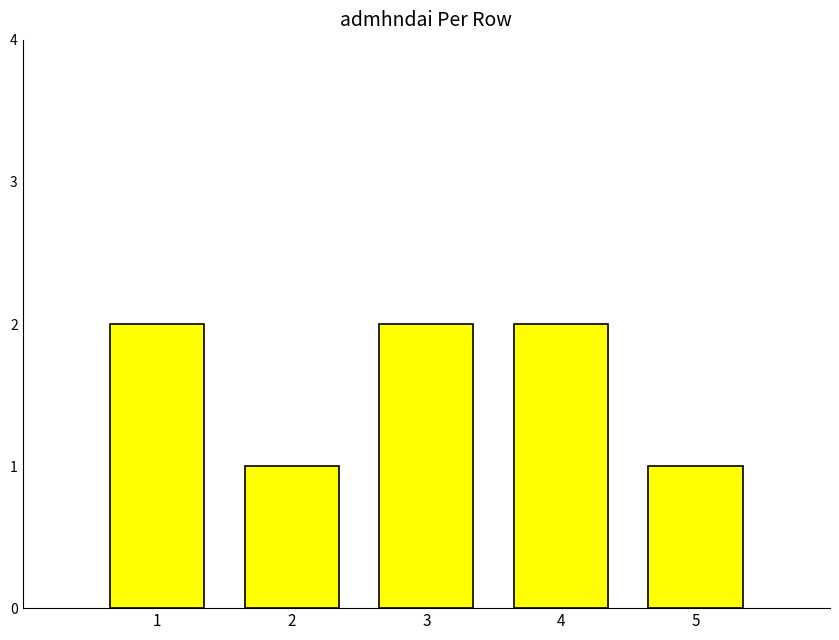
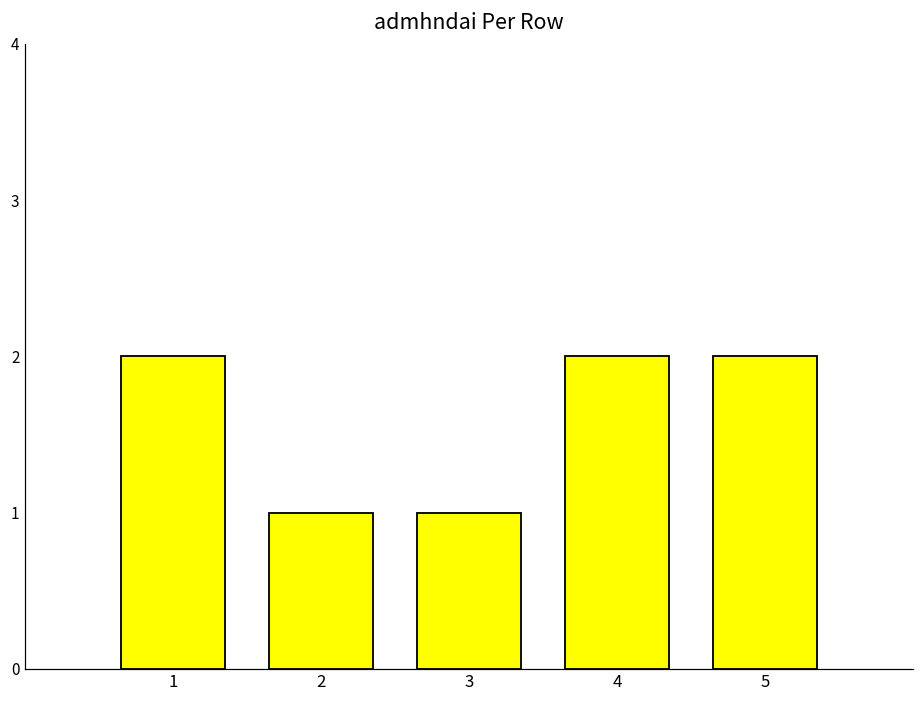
  {
    "1": 2,
    "2": 1,
-   "3": 2,
+   "3": 1,
    "4": 2,
-   "5": 1
+   "5": 2
  }
